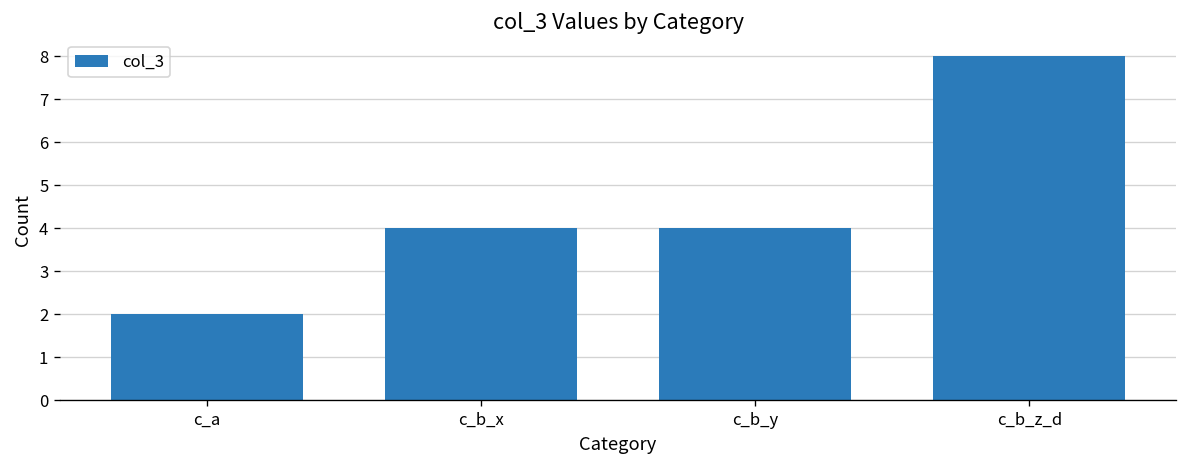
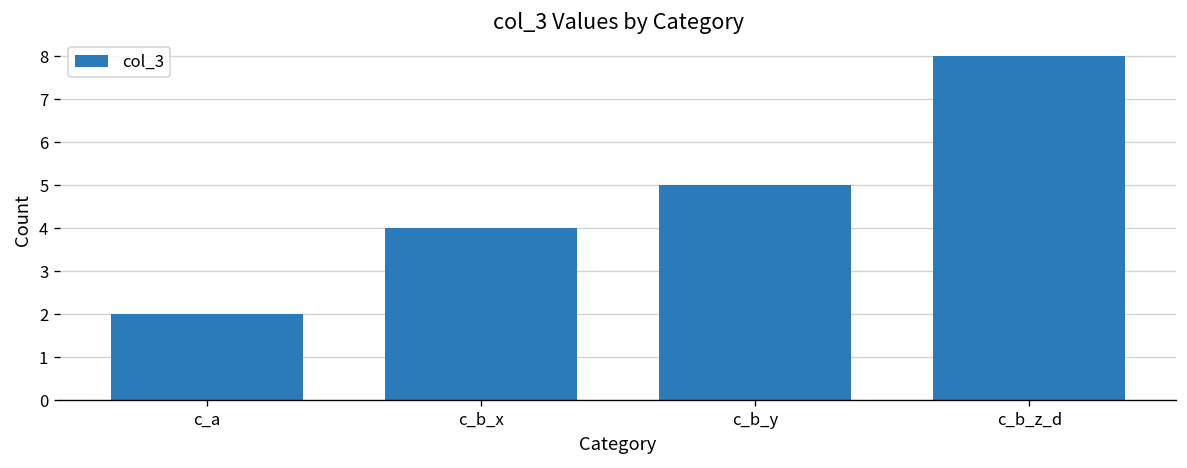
  {
    "c_a": 2,
    "c_b_x": 4,
-   "c_b_y": 4,
+   "c_b_y": 5,
    "c_b_z_d": 8
  }
